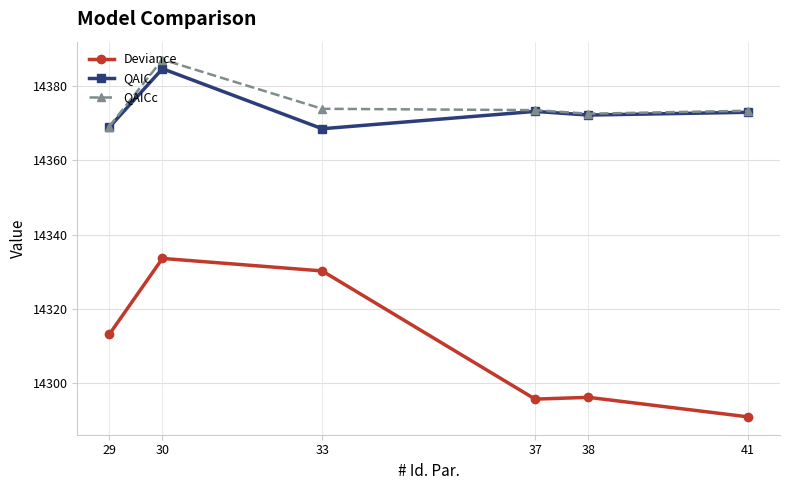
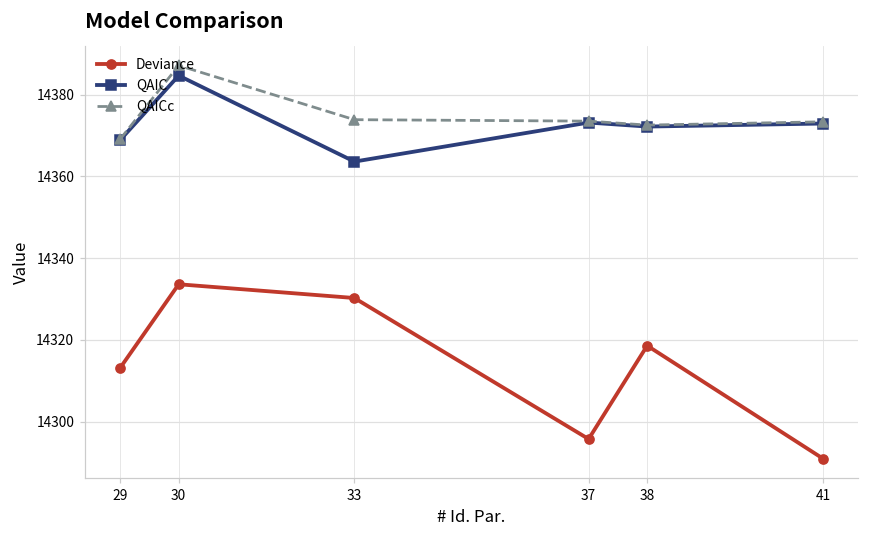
  {
    "Deviance": {
      "29": 14313,
      "30": 14334,
      "33": 14330,
      "37": 14296,
-     "38": 14296,
+     "38": 14319,
      "41": 14291
    },
    "QAIC": {
      "30": 14385,
-     "33": 14369
+     "33": 14364
    },
    "QAICc": {
      "30": 14387,
      "33": 14374
    }
  }
